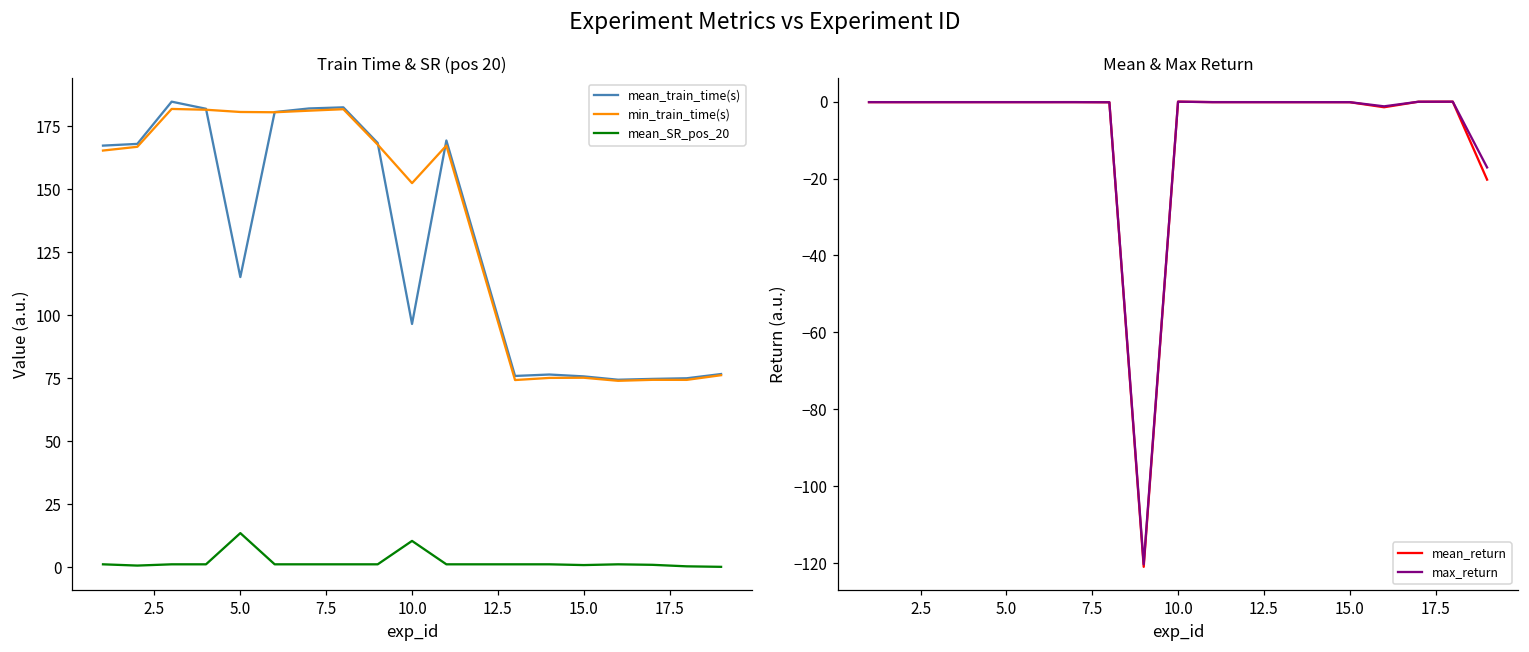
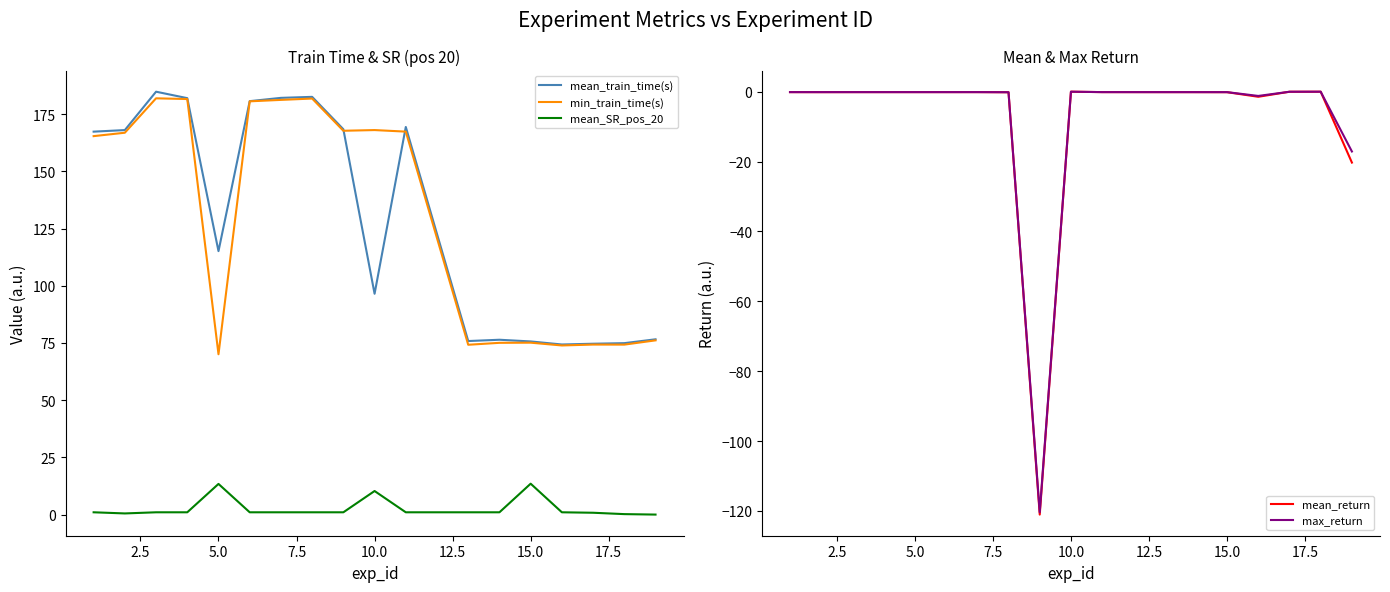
  {
    "Train Time & SR (pos 20)": {
      "mean_train_time(s)": {
        "5.0": 115,
        "10.0": 97
      },
      "min_train_time(s)": {
-       "5.0": 181,
-       "10.0": 152
+       "5.0": 70,
+       "10.0": 168
      },
      "mean_SR_pos_20": {
        "5.0": 13,
        "10.0": 10,
-       "15.0": 1
+       "15.0": 14
      }
    }
  }
